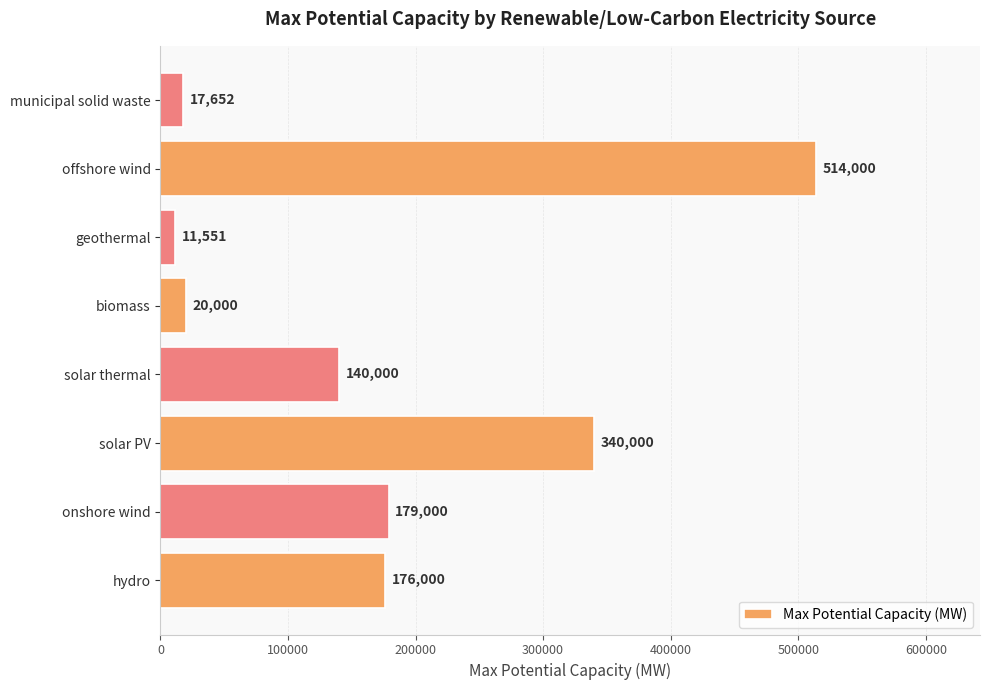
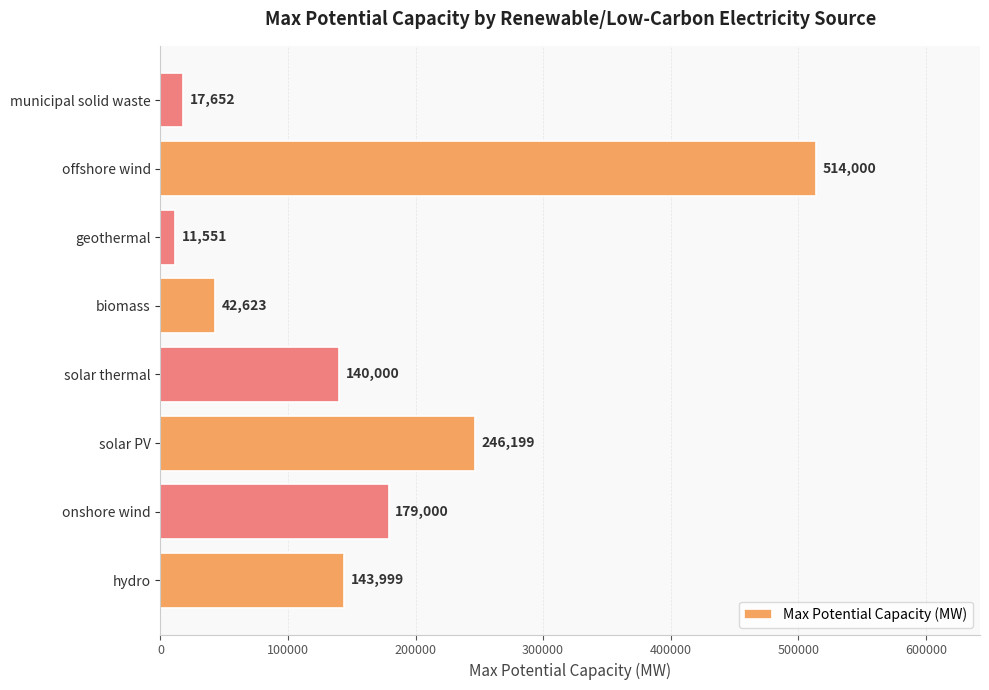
  {
    "municipal solid waste": "17,652",
    "offshore wind": "514,000",
    "geothermal": "11,551",
-   "biomass": "20,000",
+   "biomass": "42,623",
    "solar thermal": "140,000",
-   "solar PV": "340,000",
+   "solar PV": "246,199",
    "onshore wind": "179,000",
-   "hydro": "176,000"
+   "hydro": "143,999"
  }
